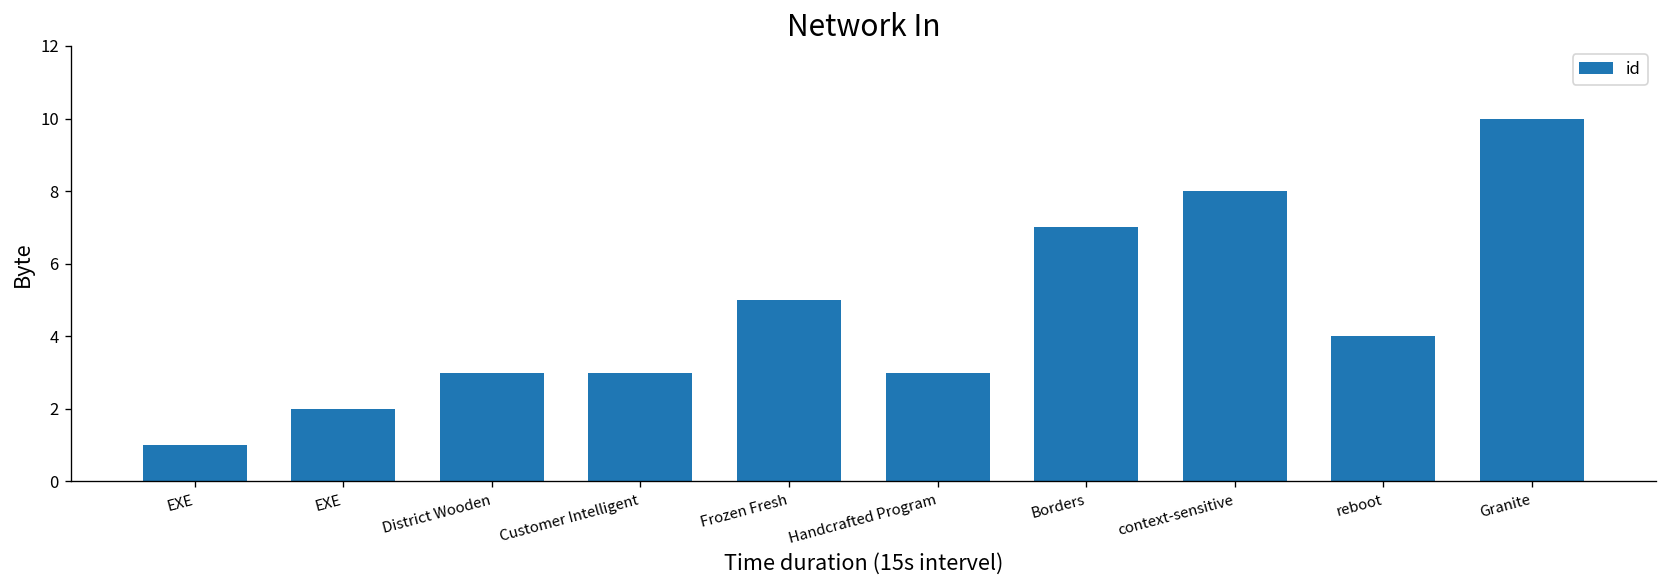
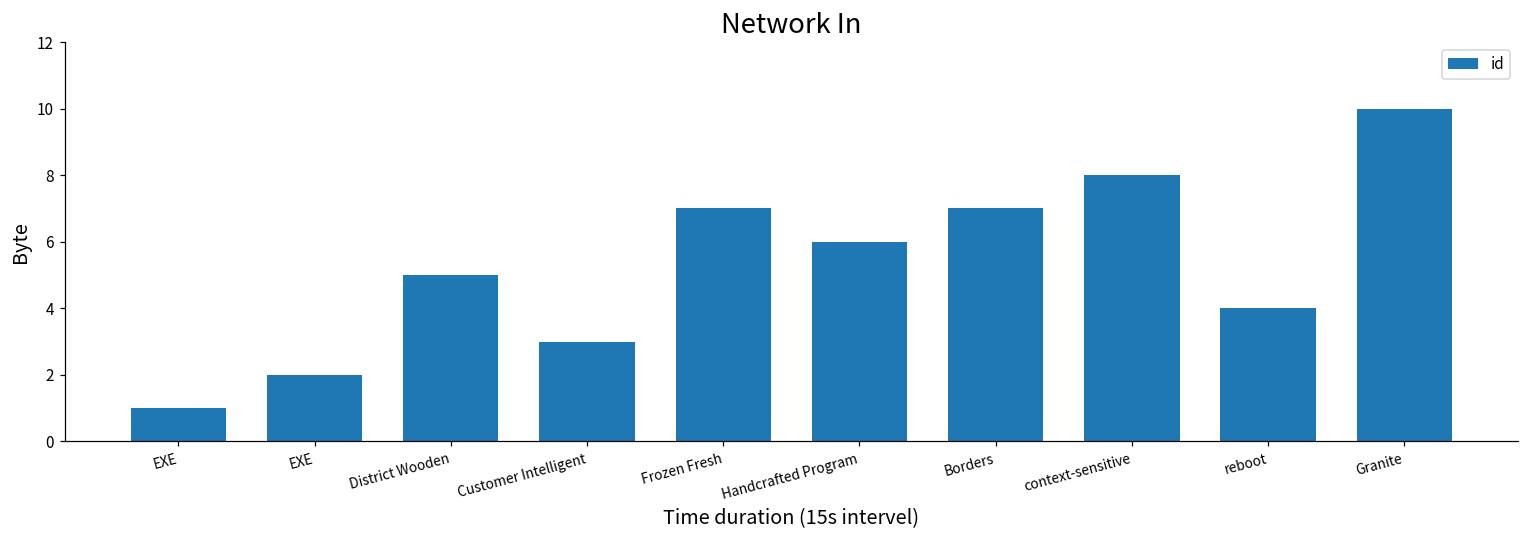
  {
-   "District Wooden": 3,
+   "District Wooden": 5,
    "Customer Intelligent": 3,
-   "Frozen Fresh": 5,
-   "Handcrafted Program": 3,
+   "Frozen Fresh": 7,
+   "Handcrafted Program": 6,
    "Borders": 7,
    "context-sensitive": 8,
    "reboot": 4,
    "Granite": 10
  }
